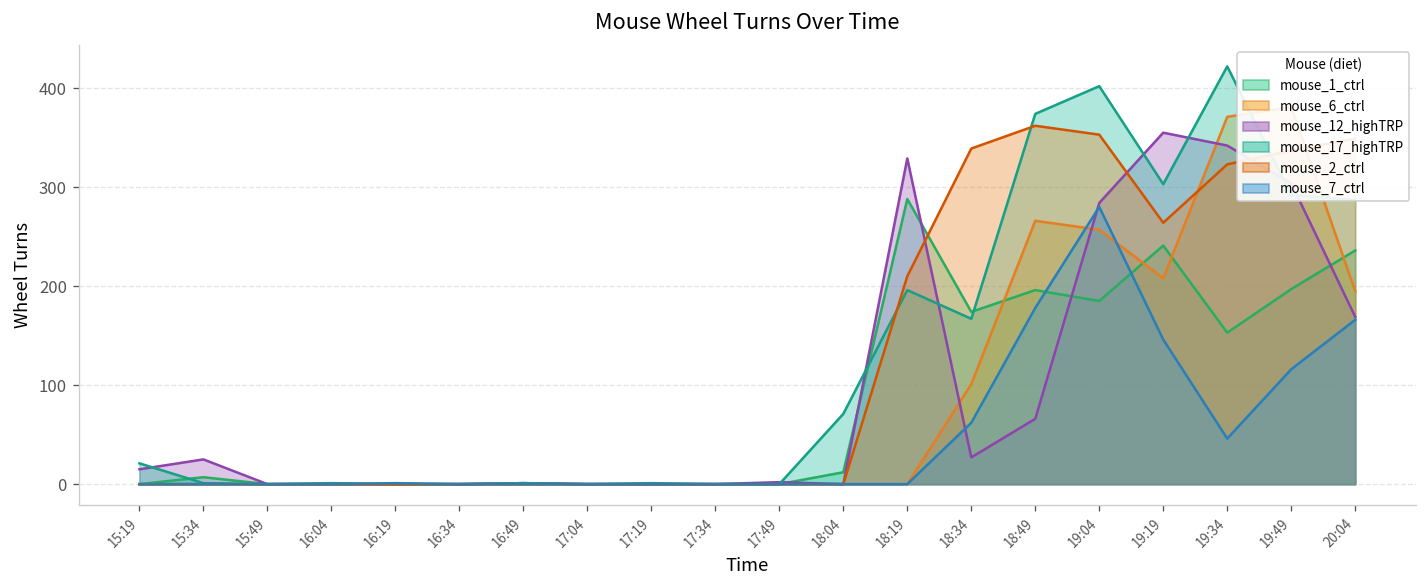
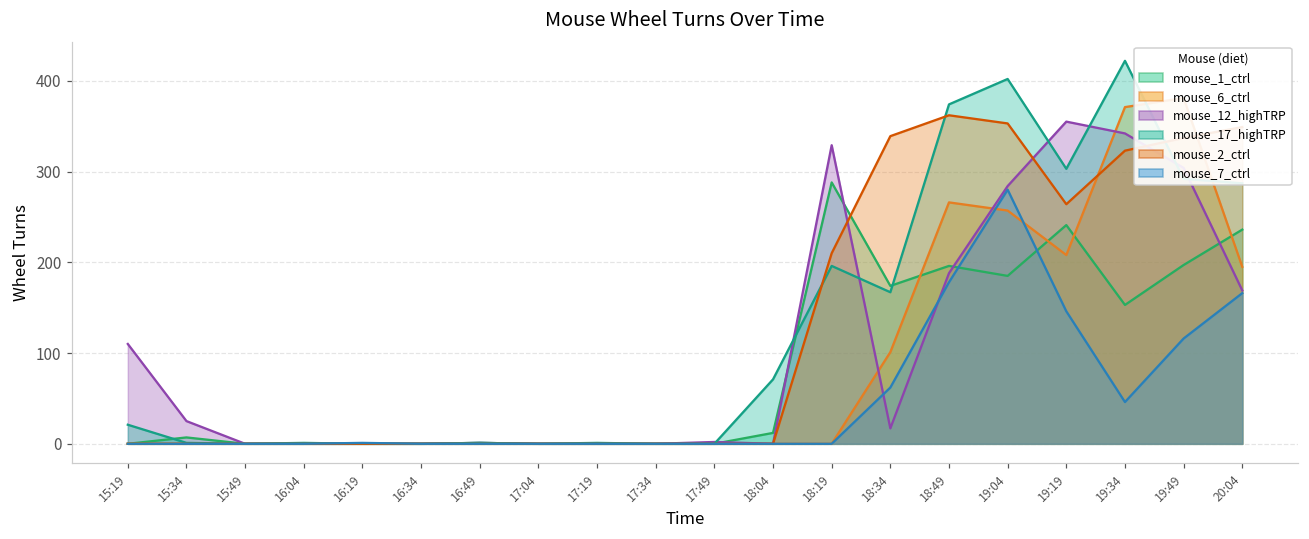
  {
    "mouse_12_highTRP": {
-     "15:19": 20,
+     "15:19": 110,
      "15:34": 30,
      "18:19": 330,
-     "18:34": 30,
-     "18:49": 70,
+     "18:34": 20,
+     "18:49": 190,
      "19:04": 280,
      "19:19": 360,
      "19:34": 340
    }
  }
